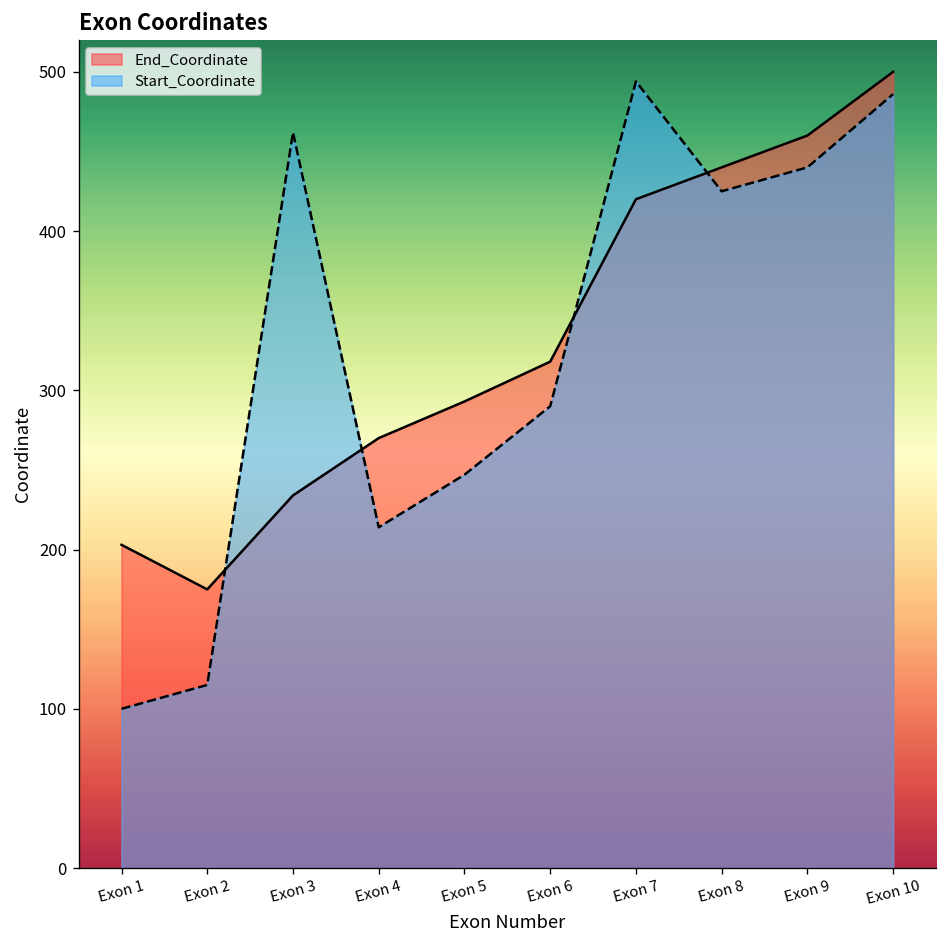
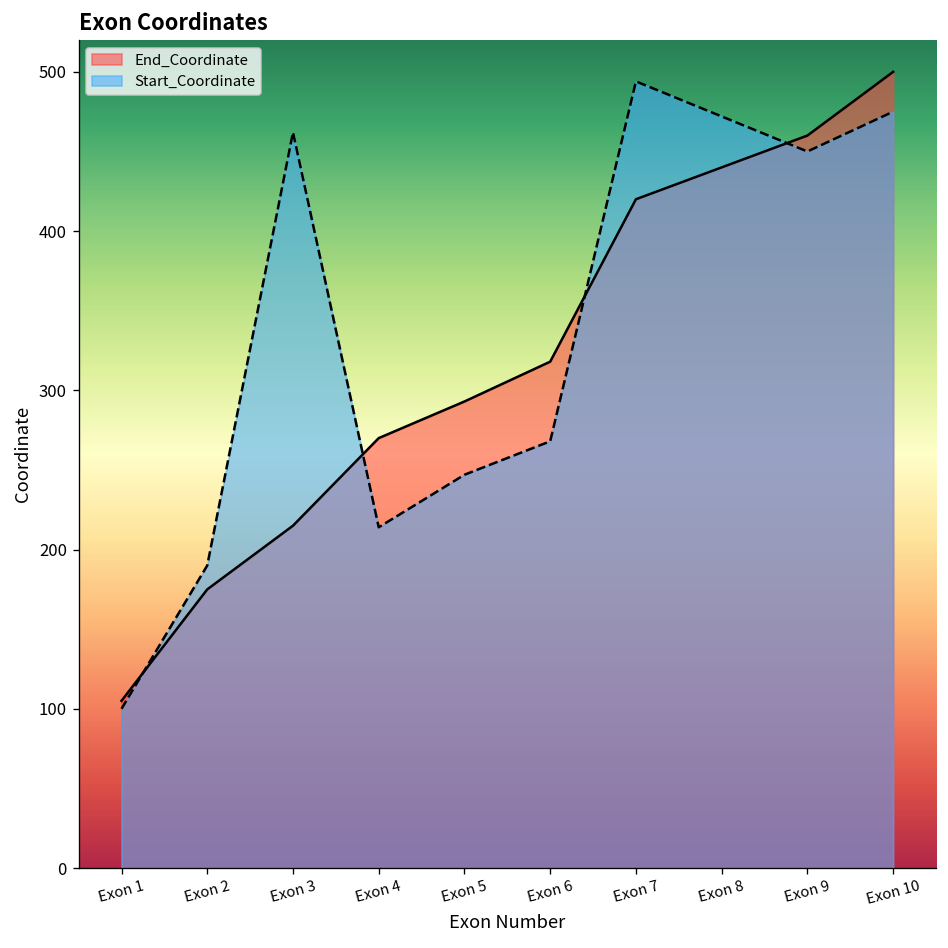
  {
    "End_Coordinate": {
-     "Exon 1": 203,
+     "Exon 1": 105,
      "Exon 2": 175,
-     "Exon 3": 234,
+     "Exon 3": 215,
      "Exon 4": 270,
      "Exon 5": 293,
      "Exon 6": 318,
      "Exon 7": 420,
      "Exon 8": 440,
      "Exon 9": 460,
      "Exon 10": 500
    },
    "Start_Coordinate": {
      "Exon 1": 100,
-     "Exon 2": 115,
+     "Exon 2": 190,
      "Exon 3": 462,
      "Exon 4": 214,
      "Exon 5": 247,
-     "Exon 6": 290,
+     "Exon 6": 268,
      "Exon 7": 494,
-     "Exon 8": 425,
-     "Exon 9": 440,
-     "Exon 10": 486
+     "Exon 8": 472,
+     "Exon 9": 450,
+     "Exon 10": 475
    }
  }
